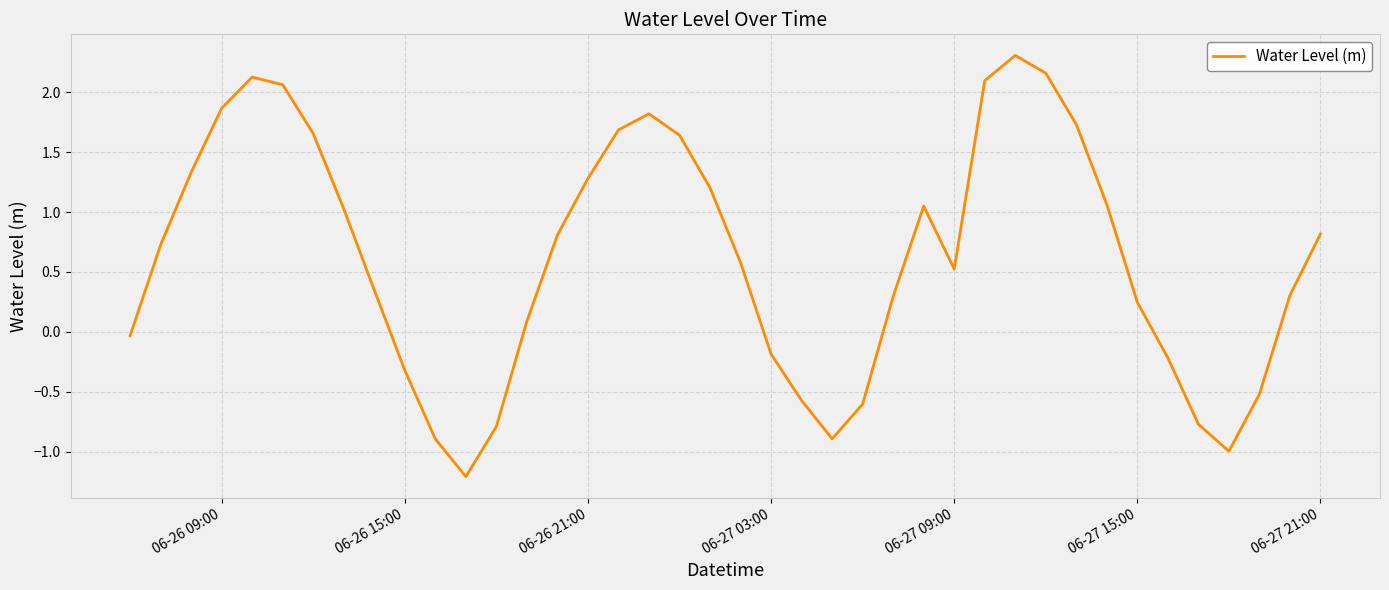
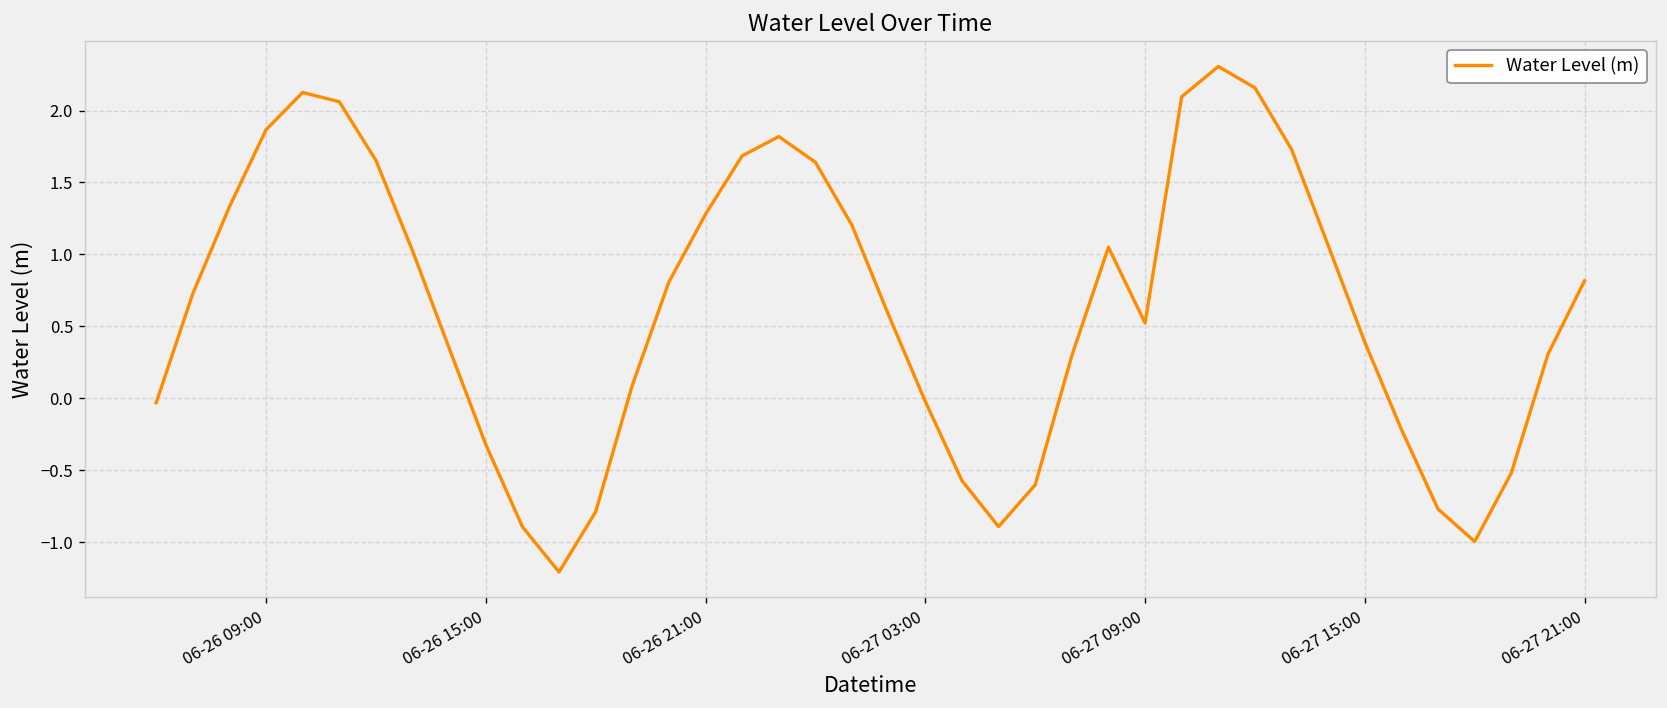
  {
    "06-26 09:00": 1.87,
    "06-26 15:00": -0.32,
    "06-26 21:00": 1.28,
-   "06-27 03:00": -0.19,
+   "06-27 03:00": -0.02,
    "06-27 09:00": 0.52,
-   "06-27 15:00": 0.25,
+   "06-27 15:00": 0.39,
    "06-27 21:00": 0.82
  }
